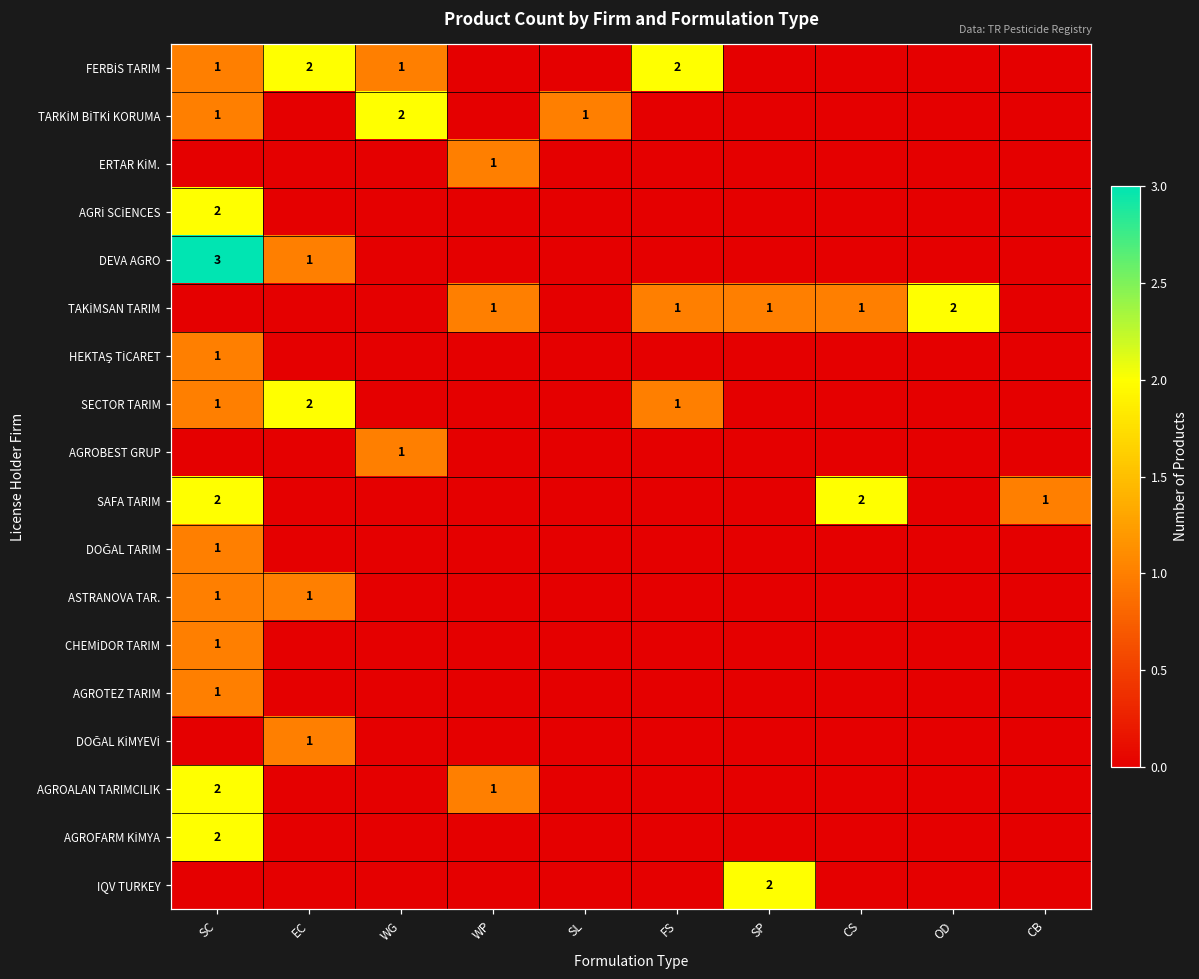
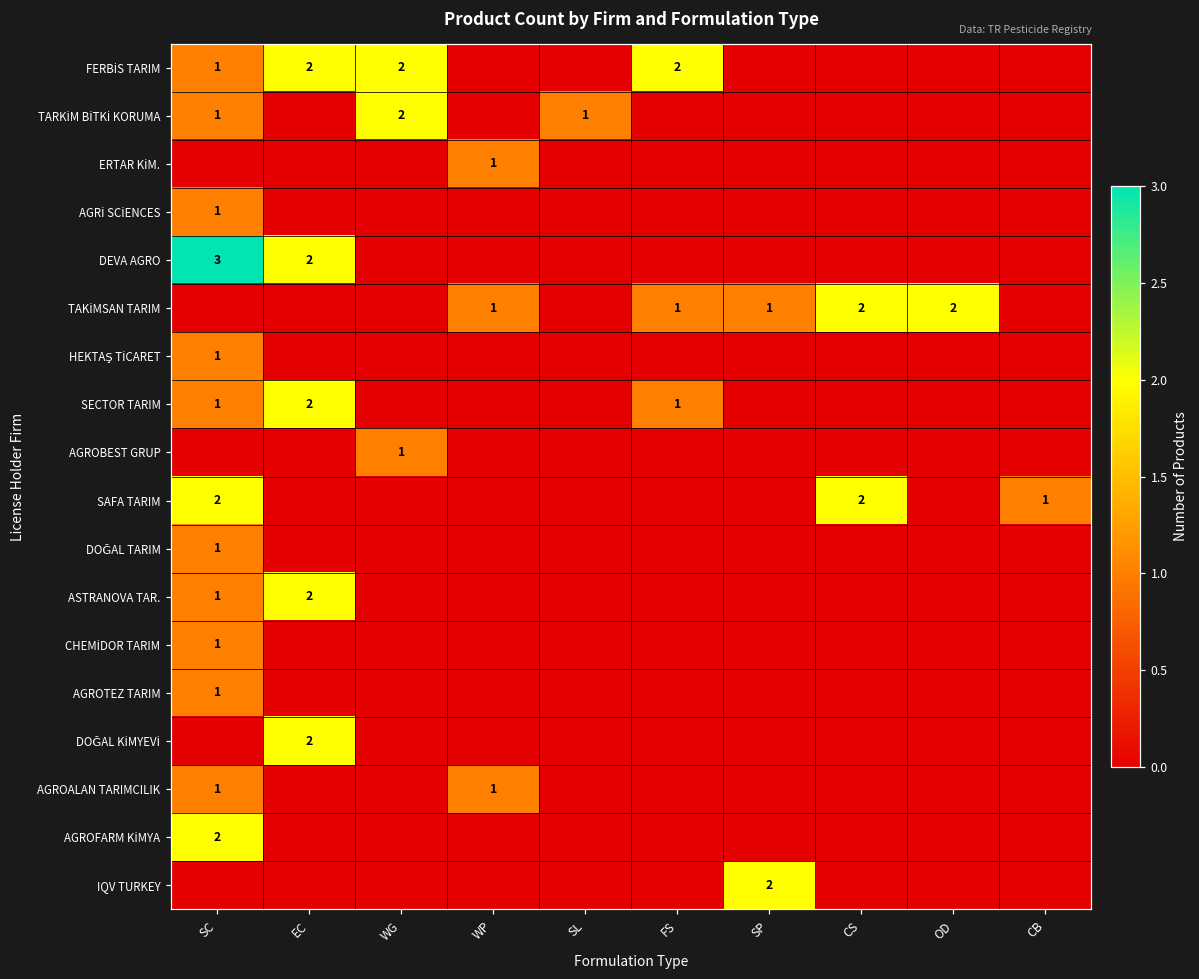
  {
    "FERBİS TARIM": {
      "SC": 1,
      "EC": 2,
-     "WG": 1,
+     "WG": 2,
      "FS": 2
    },
    "TARKİM BİTKİ KORUMA": {
      "SC": 1,
      "WG": 2,
      "SL": 1
    },
    "ERTAR KİM.": {
      "WP": 1
    },
    "AGRİ SCİENCES": {
-     "SC": 2
+     "SC": 1
    },
    "DEVA AGRO": {
      "SC": 3,
-     "EC": 1
+     "EC": 2
    },
    "TAKİMSAN TARIM": {
      "WP": 1,
      "FS": 1,
      "SP": 1,
-     "CS": 1,
+     "CS": 2,
      "OD": 2
    },
    "HEKTAŞ TİCARET": {
      "SC": 1
    },
    "SECTOR TARIM": {
      "SC": 1,
      "EC": 2,
      "FS": 1
    },
    "AGROBEST GRUP": {
      "WG": 1
    },
    "SAFA TARIM": {
      "SC": 2,
      "CS": 2,
      "CB": 1
    },
    "DOĞAL TARIM": {
      "SC": 1
    },
    "ASTRANOVA TAR.": {
      "SC": 1,
-     "EC": 1
+     "EC": 2
    },
    "CHEMİDOR TARIM": {
      "SC": 1
    },
    "AGROTEZ TARIM": {
      "SC": 1
    },
    "DOĞAL KİMYEVİ": {
-     "EC": 1
+     "EC": 2
    },
    "AGROALAN TARIMCILIK": {
-     "SC": 2,
+     "SC": 1,
      "WP": 1
    },
    "AGROFARM KİMYA": {
      "SC": 2
    },
    "IQV TURKEY": {
      "SP": 2
    }
  }
